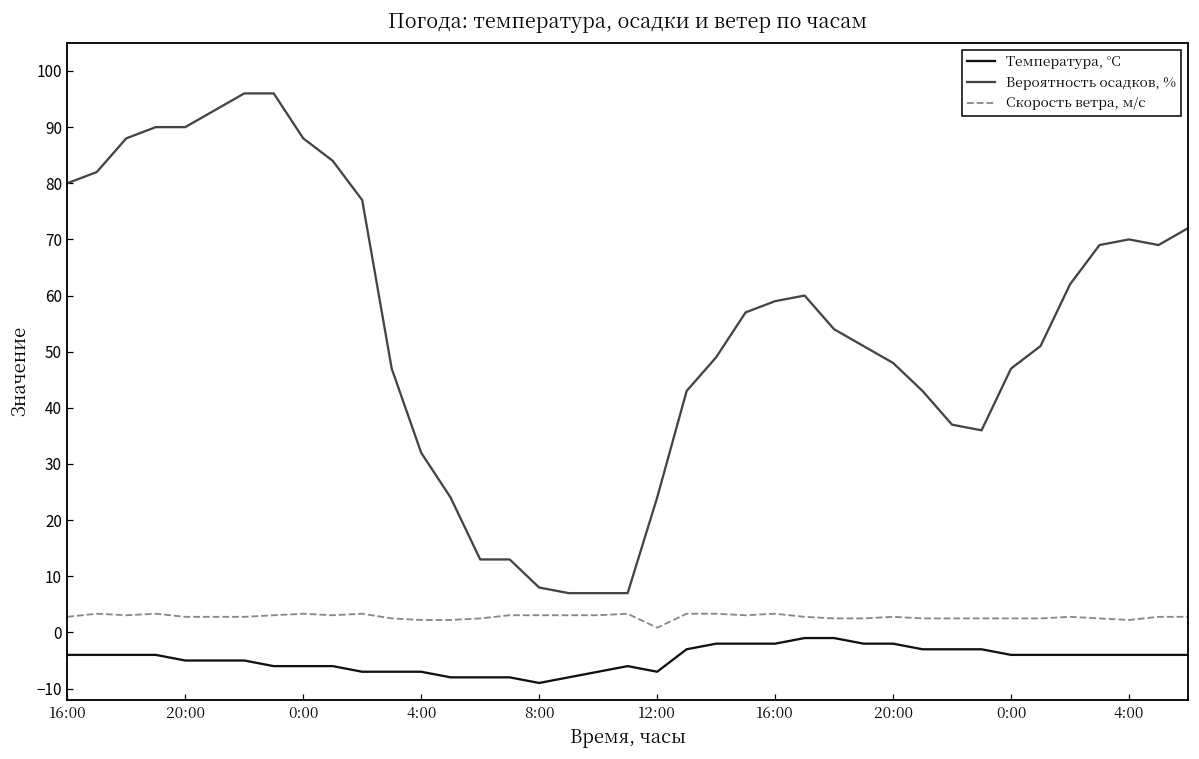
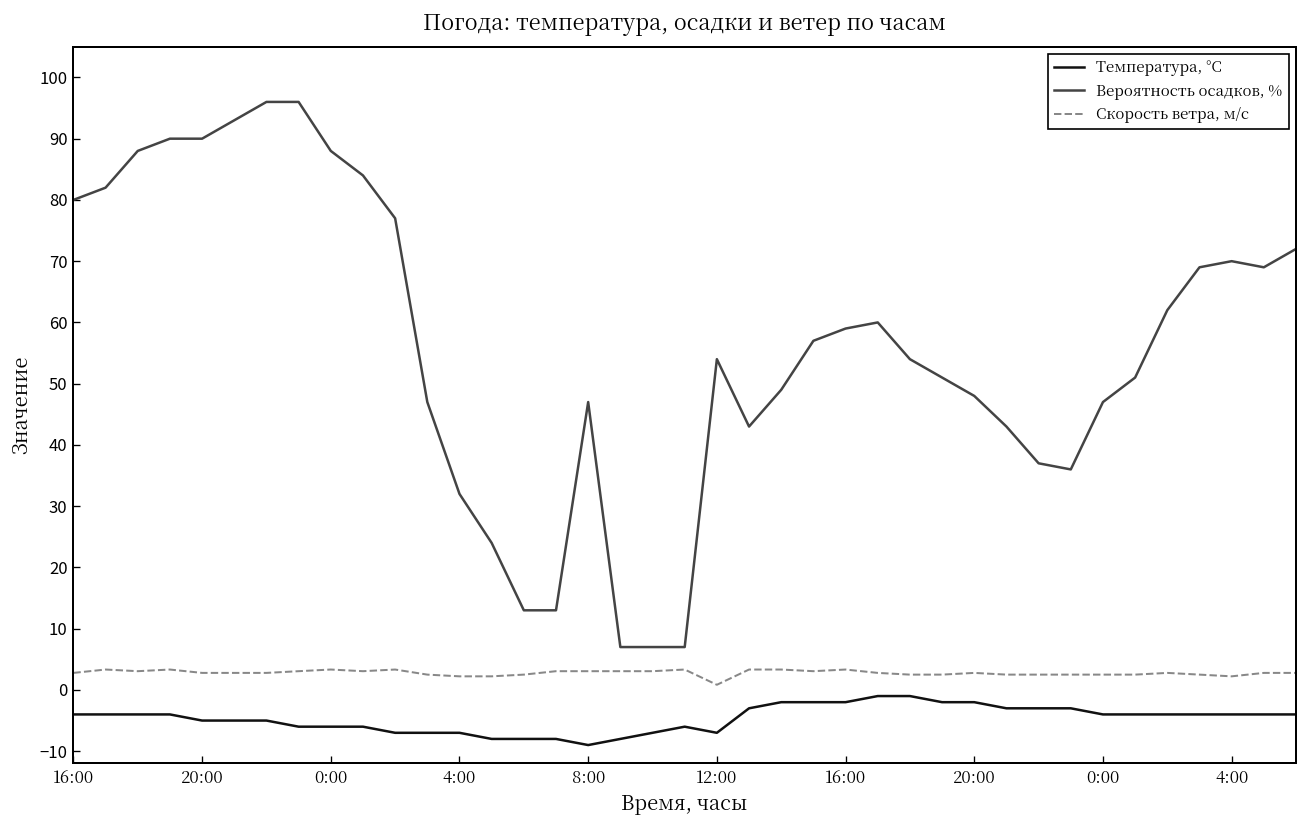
  {
    "Температура, °C": {
      "8:00": -9,
      "12:00": -7
    },
    "Вероятность осадков, %": {
-     "8:00": 8,
-     "12:00": 24
+     "8:00": 47,
+     "12:00": 54
    },
    "Скорость ветра, м/c": {
      "8:00": 3,
      "12:00": 1
    }
  }
